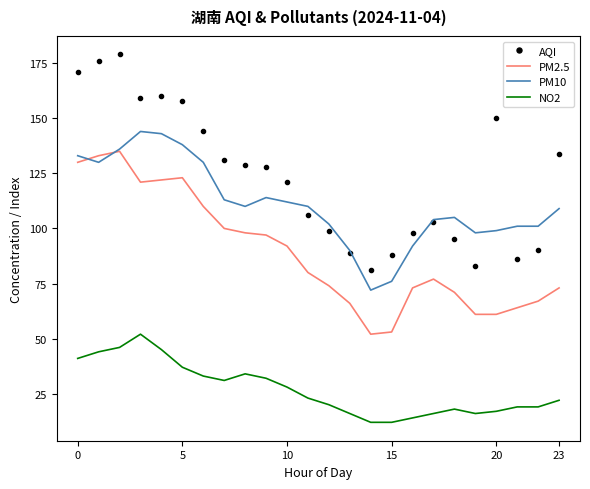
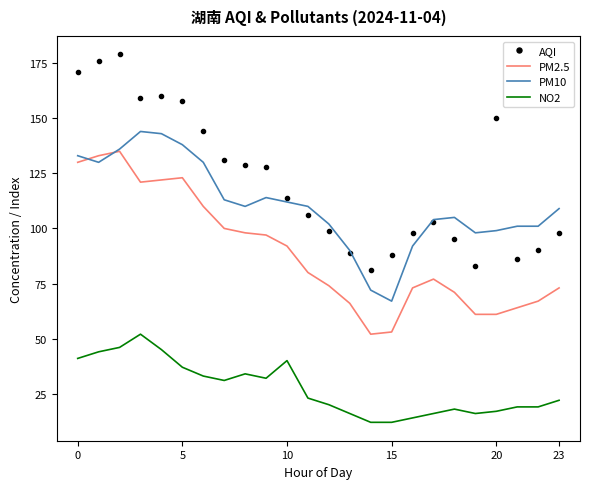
  {
    "AQI": {
      "0": 171,
      "5": 158,
-     "10": 121,
+     "10": 114,
      "15": 88,
      "20": 150,
-     "23": 134
+     "23": 98
    },
    "PM2.5": {
      "0": 130,
      "5": 123,
      "10": 92,
      "15": 53,
      "20": 61,
      "23": 73
    },
    "PM10": {
      "0": 133,
      "5": 138,
      "10": 112,
-     "15": 76,
+     "15": 67,
      "20": 99,
      "23": 109
    },
    "NO2": {
      "0": 41,
      "5": 37,
-     "10": 28,
+     "10": 40,
      "15": 12,
      "20": 17,
      "23": 22
    }
  }
